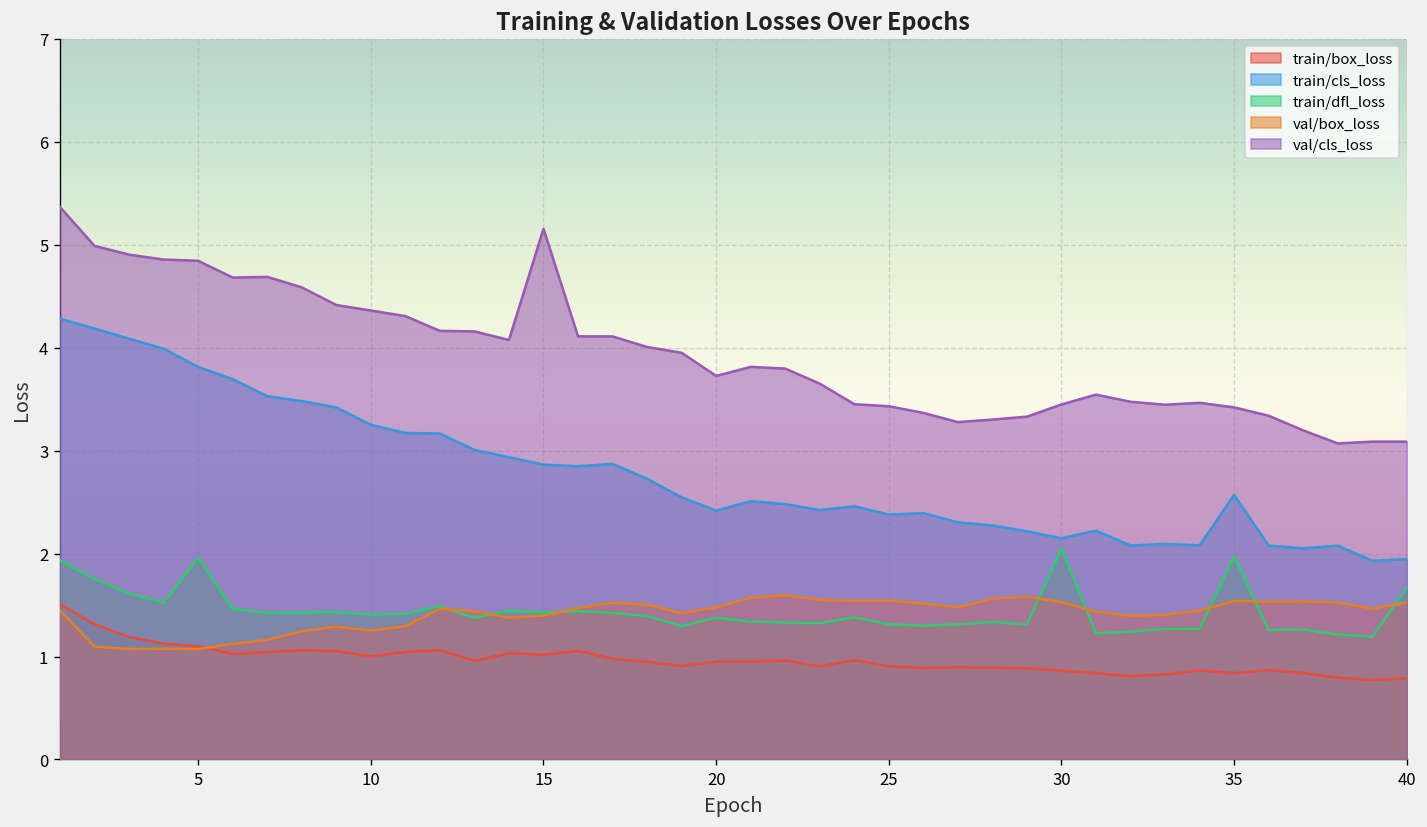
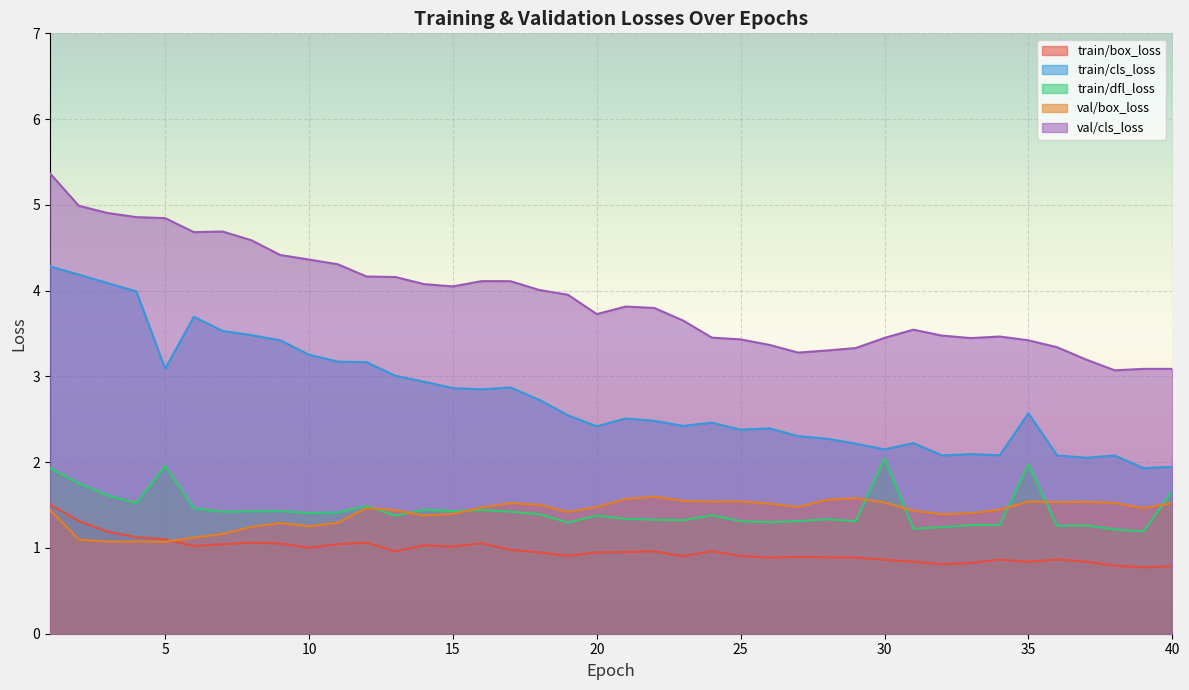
  {
    "train/cls_loss": {
-     "5": 3.8,
+     "5": 3.1,
      "10": 3.3,
      "15": 2.9,
      "20": 2.4,
      "25": 2.4,
      "30": 2.1,
      "35": 2.6,
      "40": 1.9
    },
    "train/dfl_loss": {
      "5": 2.0,
      "10": 1.4,
      "15": 1.4,
      "20": 1.4,
      "25": 1.3,
      "30": 2.0,
      "35": 2.0,
      "40": 1.7
    },
    "val/cls_loss": {
      "5": 4.8,
      "10": 4.4,
-     "15": 5.2,
+     "15": 4.0,
      "20": 3.7,
      "25": 3.4,
      "30": 3.4,
      "35": 3.4,
      "40": 3.1
    }
  }
